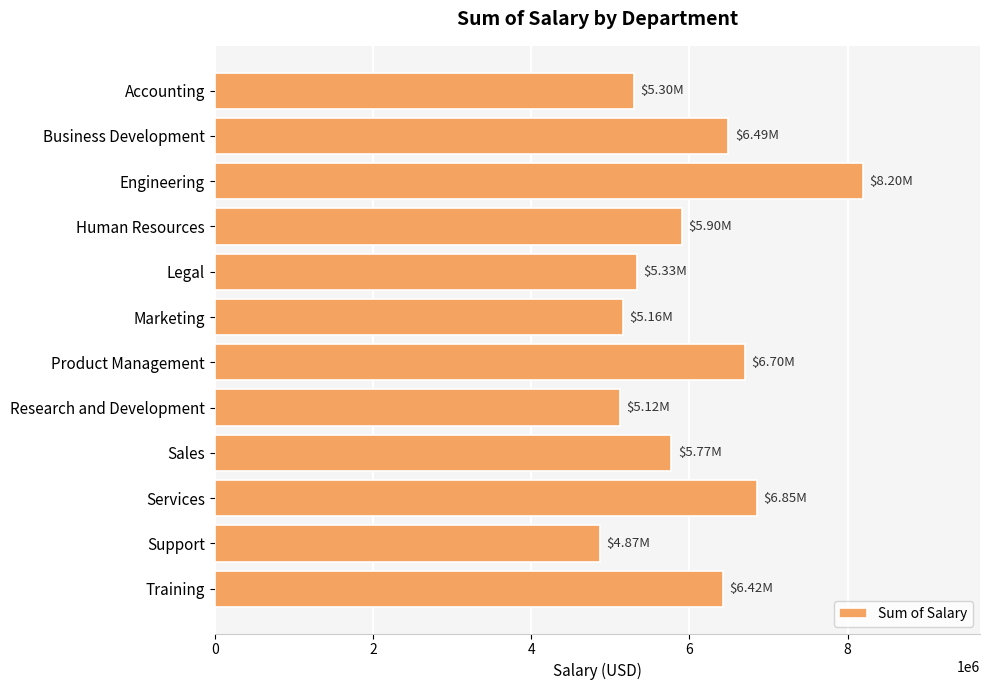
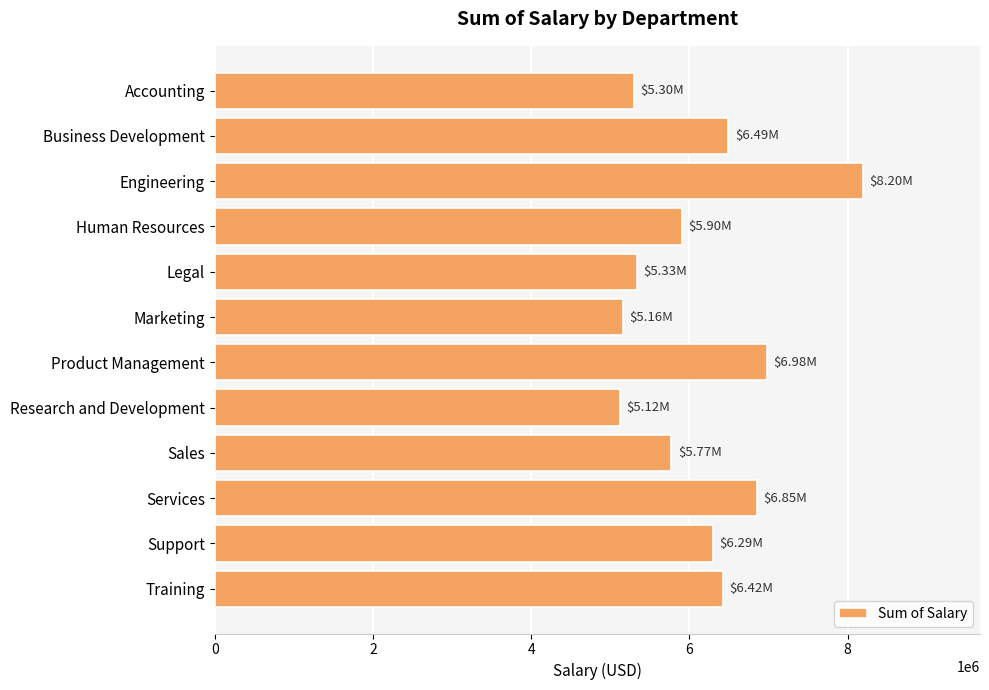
  {
    "Accounting": "$5.30M",
    "Business Development": "$6.49M",
    "Engineering": "$8.20M",
    "Human Resources": "$5.90M",
    "Legal": "$5.33M",
    "Marketing": "$5.16M",
-   "Product Management": "$6.70M",
+   "Product Management": "$6.98M",
    "Research and Development": "$5.12M",
    "Sales": "$5.77M",
    "Services": "$6.85M",
-   "Support": "$4.87M",
+   "Support": "$6.29M",
    "Training": "$6.42M"
  }
